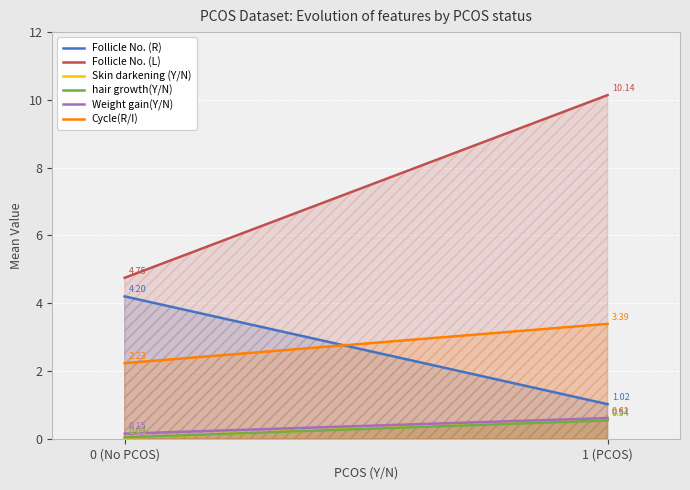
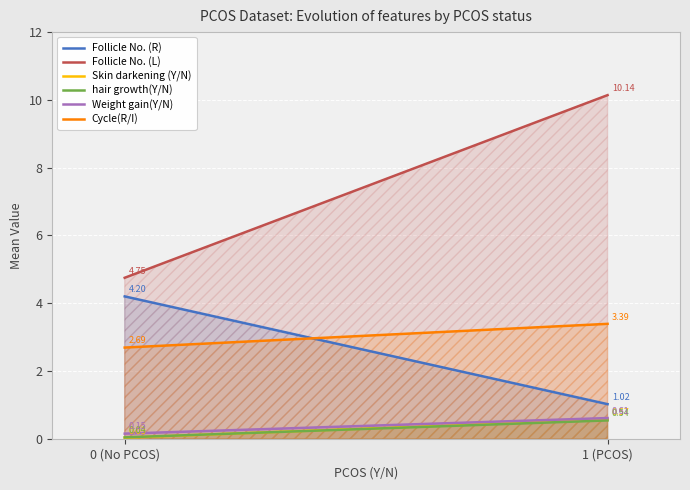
  {
    "Follicle No. (R)": {
      "0 (No PCOS)": 4.20,
      "1 (PCOS)": 1.02
    },
    "Follicle No. (L)": {
      "0 (No PCOS)": 4.75,
      "1 (PCOS)": 10.14
    },
    "Cycle(R/I)": {
-     "0 (No PCOS)": 2.23,
+     "0 (No PCOS)": 2.69,
      "1 (PCOS)": 3.39
    }
  }
